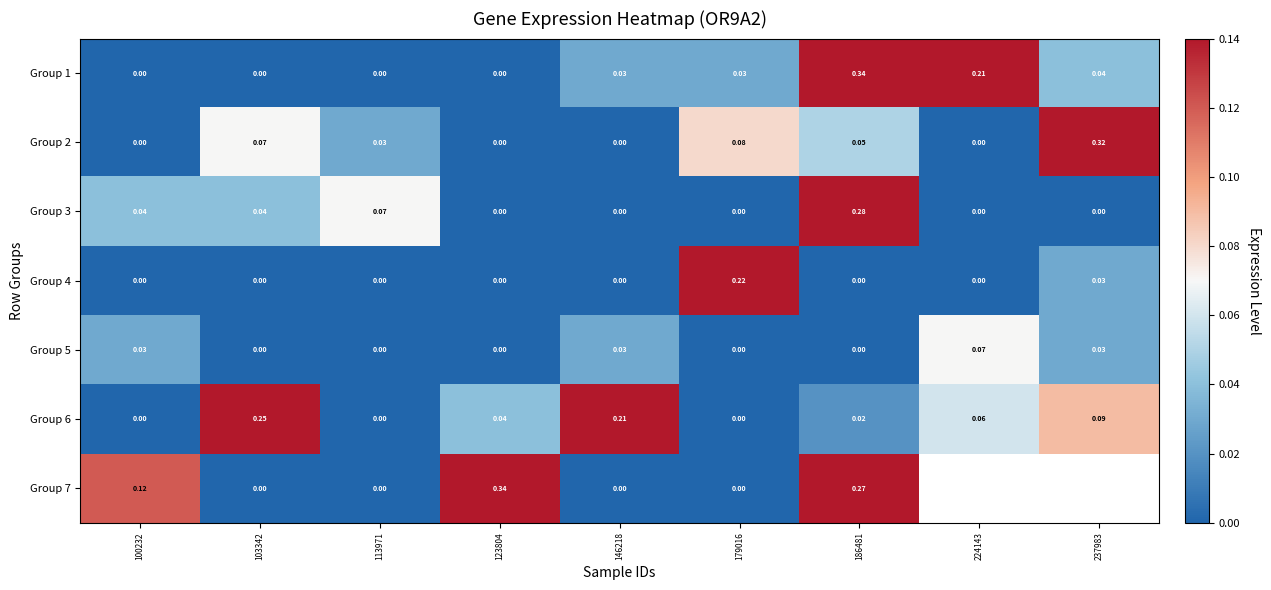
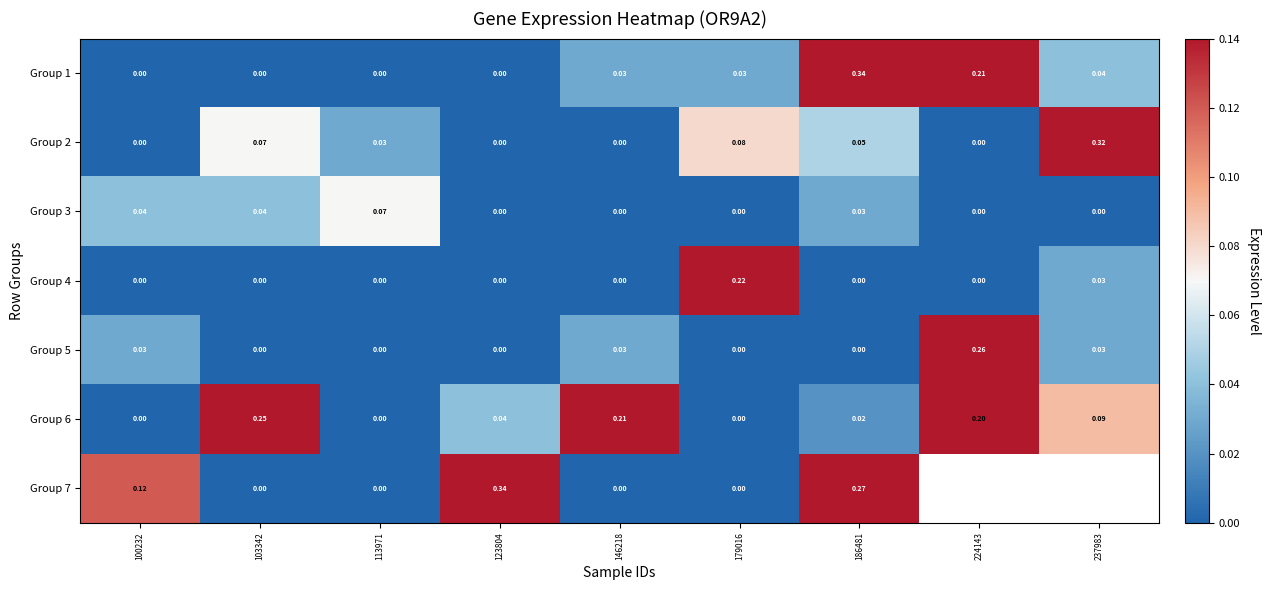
  {
    "Group 1": {
      "100232": 0.00,
      "103342": 0.00,
      "113971": 0.00,
      "123804": 0.00,
      "146218": 0.03,
      "179016": 0.03,
      "186481": 0.34,
      "224143": 0.21,
      "237983": 0.04
    },
    "Group 2": {
      "100232": 0.00,
      "103342": 0.07,
      "113971": 0.03,
      "123804": 0.00,
      "146218": 0.00,
      "179016": 0.08,
      "186481": 0.05,
      "224143": 0.00,
      "237983": 0.32
    },
    "Group 3": {
      "100232": 0.04,
      "103342": 0.04,
      "113971": 0.07,
      "123804": 0.00,
      "146218": 0.00,
      "179016": 0.00,
-     "186481": 0.28,
+     "186481": 0.03,
      "224143": 0.00,
      "237983": 0.00
    },
    "Group 4": {
      "100232": 0.00,
      "103342": 0.00,
      "113971": 0.00,
      "123804": 0.00,
      "146218": 0.00,
      "179016": 0.22,
      "186481": 0.00,
      "224143": 0.00,
      "237983": 0.03
    },
    "Group 5": {
      "100232": 0.03,
      "103342": 0.00,
      "113971": 0.00,
      "123804": 0.00,
      "146218": 0.03,
      "179016": 0.00,
      "186481": 0.00,
-     "224143": 0.07,
+     "224143": 0.26,
      "237983": 0.03
    },
    "Group 6": {
      "100232": 0.00,
      "103342": 0.25,
      "113971": 0.00,
      "123804": 0.04,
      "146218": 0.21,
      "179016": 0.00,
      "186481": 0.02,
-     "224143": 0.06,
+     "224143": 0.20,
      "237983": 0.09
    },
    "Group 7": {
      "100232": 0.12,
      "103342": 0.00,
      "113971": 0.00,
      "123804": 0.34,
      "146218": 0.00,
      "179016": 0.00,
      "186481": 0.27
    }
  }
